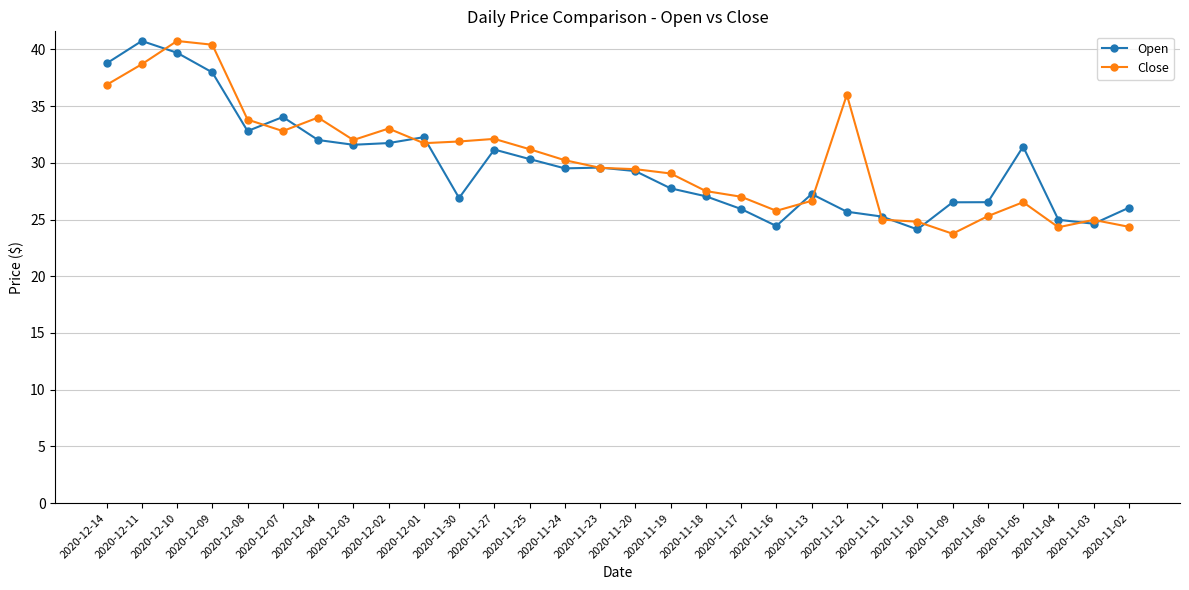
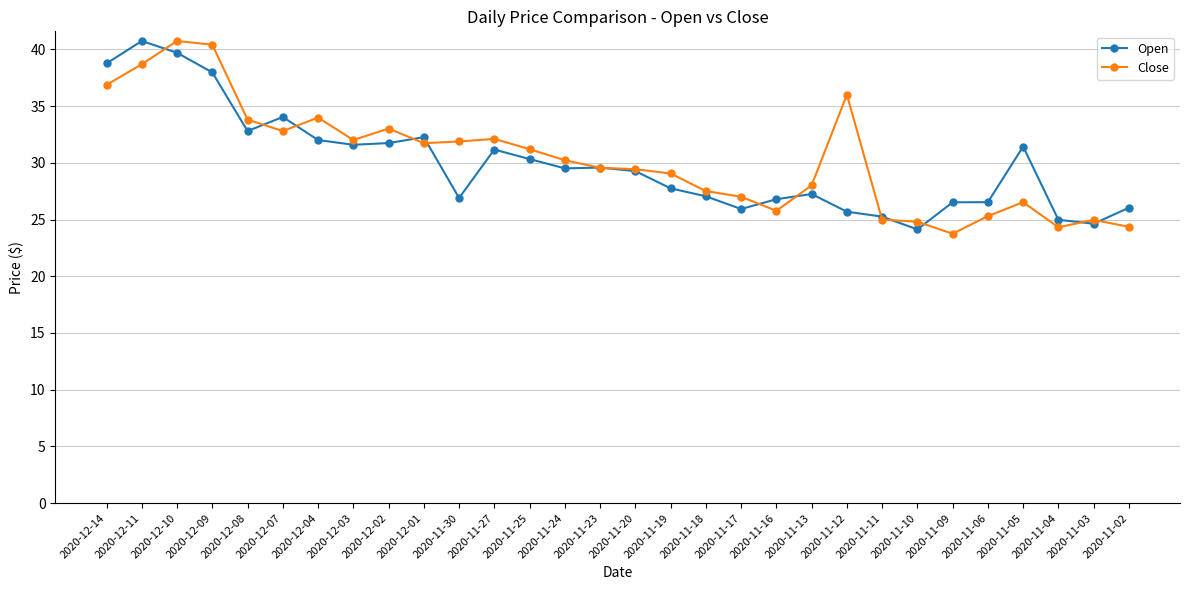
  {
    "Open": {
      "2020-12-14": 38.8,
      "2020-12-11": 40.7,
      "2020-12-10": 39.7,
      "2020-12-09": 38.0,
      "2020-12-08": 32.8,
      "2020-12-07": 34.0,
      "2020-12-04": 32.0,
      "2020-12-03": 31.6,
      "2020-12-02": 31.7,
      "2020-12-01": 32.3,
      "2020-11-30": 26.9,
      "2020-11-27": 31.2,
      "2020-11-25": 30.3,
      "2020-11-24": 29.5,
      "2020-11-19": 27.8,
      "2020-11-18": 27.1,
      "2020-11-17": 25.9,
-     "2020-11-16": 24.4,
+     "2020-11-16": 26.8,
      "2020-11-13": 27.3,
      "2020-11-12": 25.7,
      "2020-11-11": 25.3,
      "2020-11-10": 24.1,
      "2020-11-09": 26.5,
      "2020-11-06": 26.5,
      "2020-11-05": 31.4,
      "2020-11-04": 25.0,
      "2020-11-03": 24.6,
      "2020-11-02": 26.0
    },
    "Close": {
      "2020-12-14": 36.9,
      "2020-12-11": 38.7,
      "2020-12-10": 40.7,
      "2020-12-09": 40.4,
      "2020-12-08": 33.8,
      "2020-12-07": 32.8,
      "2020-12-04": 34.0,
      "2020-12-03": 32.0,
      "2020-12-02": 33.0,
      "2020-12-01": 31.7,
      "2020-11-30": 31.9,
      "2020-11-27": 32.1,
      "2020-11-25": 31.2,
      "2020-11-24": 30.2,
      "2020-11-19": 29.1,
      "2020-11-18": 27.5,
      "2020-11-17": 27.0,
      "2020-11-16": 25.8,
-     "2020-11-13": 26.7,
+     "2020-11-13": 28.0,
      "2020-11-12": 36.0,
      "2020-11-11": 25.0,
      "2020-11-10": 24.8,
      "2020-11-09": 23.8,
      "2020-11-06": 25.3,
      "2020-11-05": 26.5,
      "2020-11-04": 24.3,
      "2020-11-03": 25.0,
      "2020-11-02": 24.4
    }
  }
